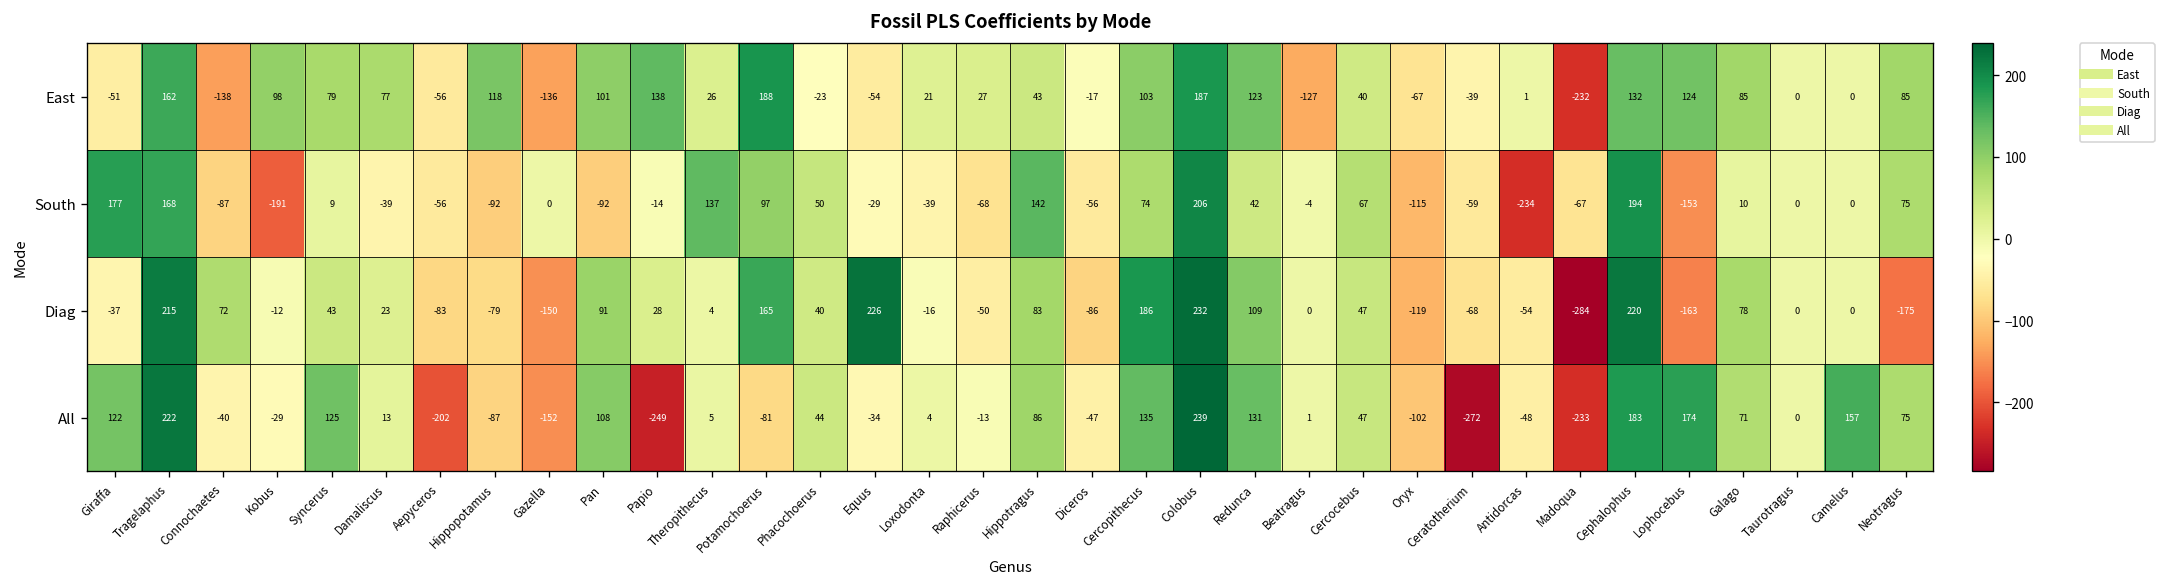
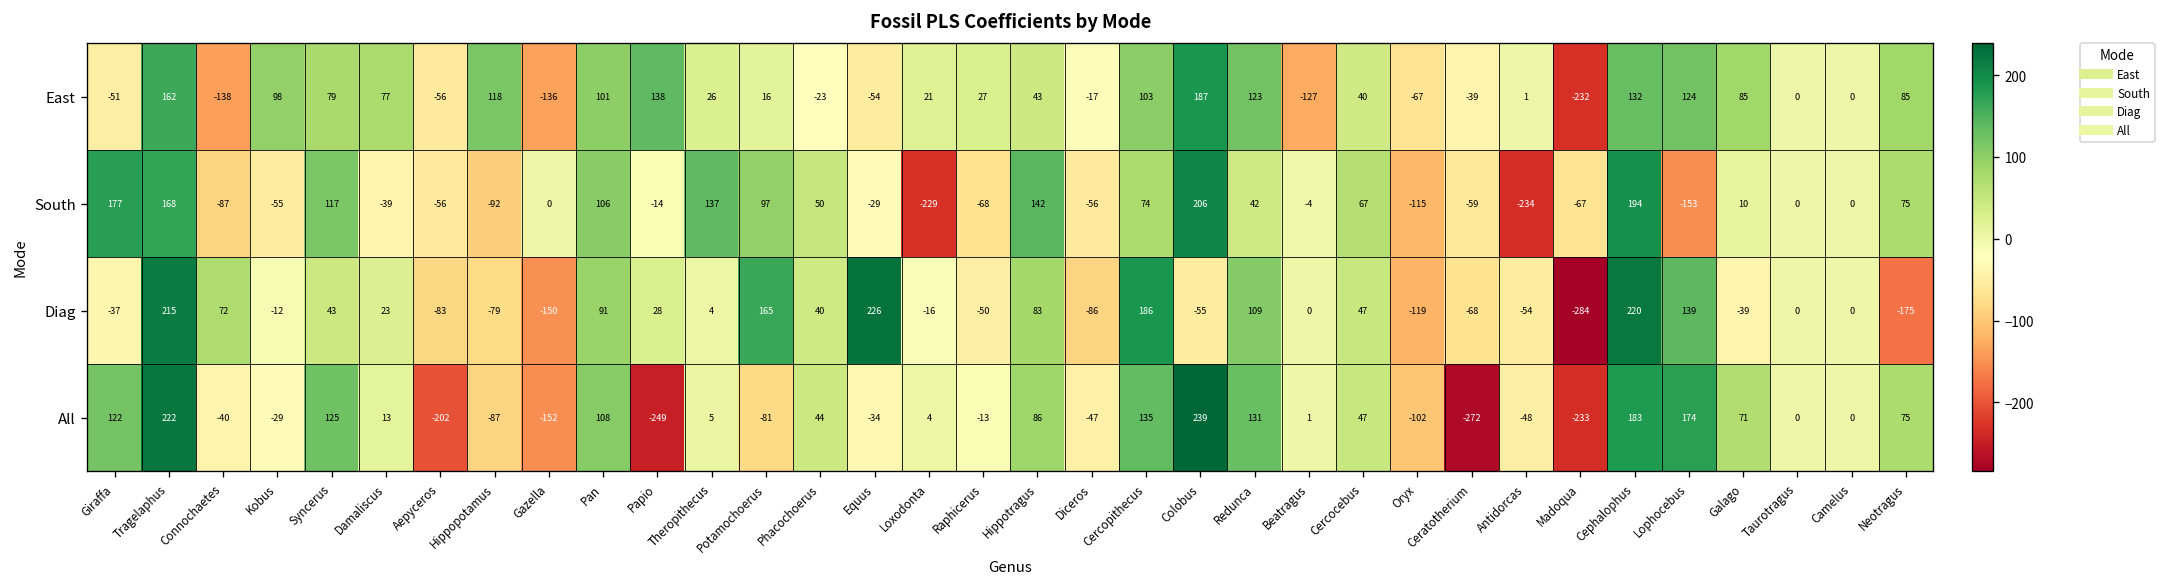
  {
    "East": {
      "Giraffa": -51,
      "Tragelaphus": 162,
      "Connochaetes": -138,
      "Kobus": 98,
      "Syncerus": 79,
      "Damaliscus": 77,
      "Aepyceros": -56,
      "Hippopotamus": 118,
      "Gazella": -136,
      "Pan": 101,
      "Papio": 138,
      "Theropithecus": 26,
-     "Potamochoerus": 188,
+     "Potamochoerus": 16,
      "Phacochoerus": -23,
      "Equus": -54,
      "Loxodonta": 21,
      "Raphicerus": 27,
      "Hippotragus": 43,
      "Diceros": -17,
      "Cercopithecus": 103,
      "Colobus": 187,
      "Redunca": 123,
      "Beatragus": -127,
      "Cercocebus": 40,
      "Oryx": -67,
      "Ceratotherium": -39,
      "Antidorcas": 1,
      "Madoqua": -232,
      "Cephalophus": 132,
      "Lophocebus": 124,
      "Galago": 85,
      "Taurotragus": 0,
      "Camelus": 0,
      "Neotragus": 85
    },
    "South": {
      "Giraffa": 177,
      "Tragelaphus": 168,
      "Connochaetes": -87,
-     "Kobus": -191,
-     "Syncerus": 9,
+     "Kobus": -55,
+     "Syncerus": 117,
      "Damaliscus": -39,
      "Aepyceros": -56,
      "Hippopotamus": -92,
      "Gazella": 0,
-     "Pan": -92,
+     "Pan": 106,
      "Papio": -14,
      "Theropithecus": 137,
      "Potamochoerus": 97,
      "Phacochoerus": 50,
      "Equus": -29,
-     "Loxodonta": -39,
+     "Loxodonta": -229,
      "Raphicerus": -68,
      "Hippotragus": 142,
      "Diceros": -56,
      "Cercopithecus": 74,
      "Colobus": 206,
      "Redunca": 42,
      "Beatragus": -4,
      "Cercocebus": 67,
      "Oryx": -115,
      "Ceratotherium": -59,
      "Antidorcas": -234,
      "Madoqua": -67,
      "Cephalophus": 194,
      "Lophocebus": -153,
      "Galago": 10,
      "Taurotragus": 0,
      "Camelus": 0,
      "Neotragus": 75
    },
    "Diag": {
      "Giraffa": -37,
      "Tragelaphus": 215,
      "Connochaetes": 72,
      "Kobus": -12,
      "Syncerus": 43,
      "Damaliscus": 23,
      "Aepyceros": -83,
      "Hippopotamus": -79,
      "Gazella": -150,
      "Pan": 91,
      "Papio": 28,
      "Theropithecus": 4,
      "Potamochoerus": 165,
      "Phacochoerus": 40,
      "Equus": 226,
      "Loxodonta": -16,
      "Raphicerus": -50,
      "Hippotragus": 83,
      "Diceros": -86,
      "Cercopithecus": 186,
-     "Colobus": 232,
+     "Colobus": -55,
      "Redunca": 109,
      "Beatragus": 0,
      "Cercocebus": 47,
      "Oryx": -119,
      "Ceratotherium": -68,
      "Antidorcas": -54,
      "Madoqua": -284,
      "Cephalophus": 220,
-     "Lophocebus": -163,
-     "Galago": 78,
+     "Lophocebus": 139,
+     "Galago": -39,
      "Taurotragus": 0,
      "Camelus": 0,
      "Neotragus": -175
    },
    "All": {
      "Giraffa": 122,
      "Tragelaphus": 222,
      "Connochaetes": -40,
      "Kobus": -29,
      "Syncerus": 125,
      "Damaliscus": 13,
      "Aepyceros": -202,
      "Hippopotamus": -87,
      "Gazella": -152,
      "Pan": 108,
      "Papio": -249,
      "Theropithecus": 5,
      "Potamochoerus": -81,
      "Phacochoerus": 44,
      "Equus": -34,
      "Loxodonta": 4,
      "Raphicerus": -13,
      "Hippotragus": 86,
      "Diceros": -47,
      "Cercopithecus": 135,
      "Colobus": 239,
      "Redunca": 131,
      "Beatragus": 1,
      "Cercocebus": 47,
      "Oryx": -102,
      "Ceratotherium": -272,
      "Antidorcas": -48,
      "Madoqua": -233,
      "Cephalophus": 183,
      "Lophocebus": 174,
      "Galago": 71,
      "Taurotragus": 0,
-     "Camelus": 157,
+     "Camelus": 0,
      "Neotragus": 75
    }
  }
